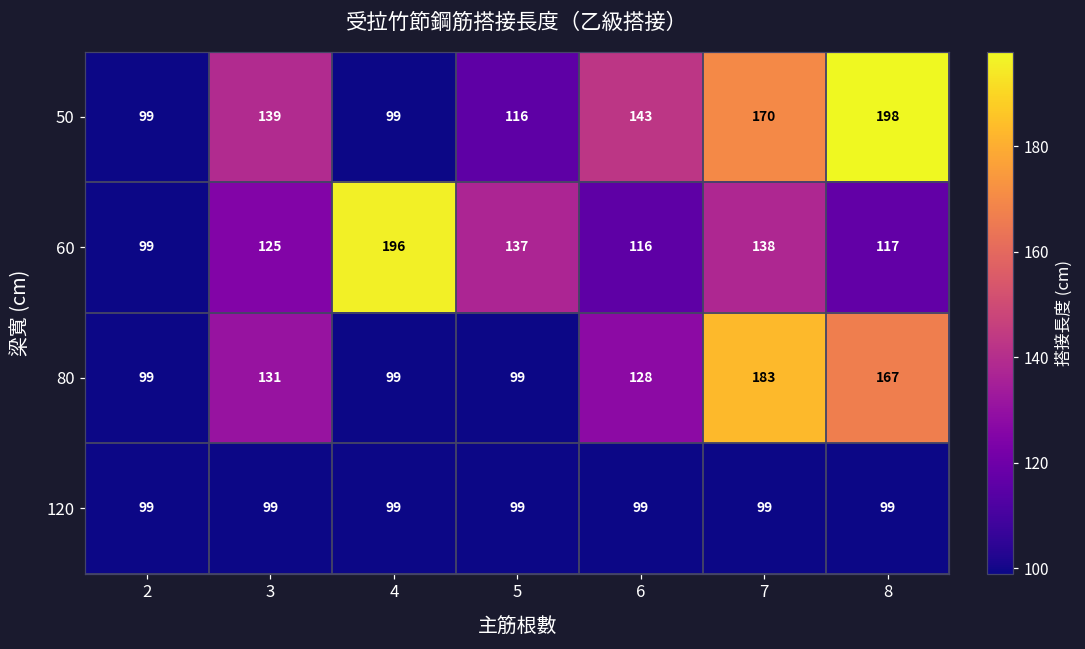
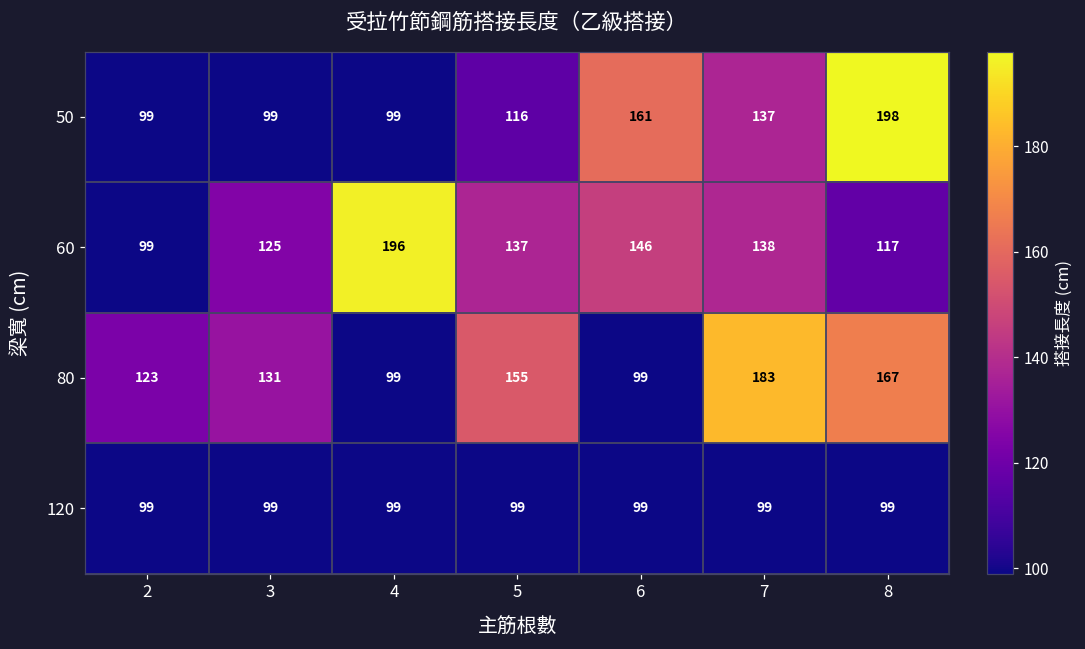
  {
    "50": {
      "2": 99,
-     "3": 139,
+     "3": 99,
      "4": 99,
      "5": 116,
-     "6": 143,
-     "7": 170,
+     "6": 161,
+     "7": 137,
      "8": 198
    },
    "60": {
      "2": 99,
      "3": 125,
      "4": 196,
      "5": 137,
-     "6": 116,
+     "6": 146,
      "7": 138,
      "8": 117
    },
    "80": {
-     "2": 99,
+     "2": 123,
      "3": 131,
      "4": 99,
-     "5": 99,
-     "6": 128,
+     "5": 155,
+     "6": 99,
      "7": 183,
      "8": 167
    },
    "120": {
      "2": 99,
      "3": 99,
      "4": 99,
      "5": 99,
      "6": 99,
      "7": 99,
      "8": 99
    }
  }
